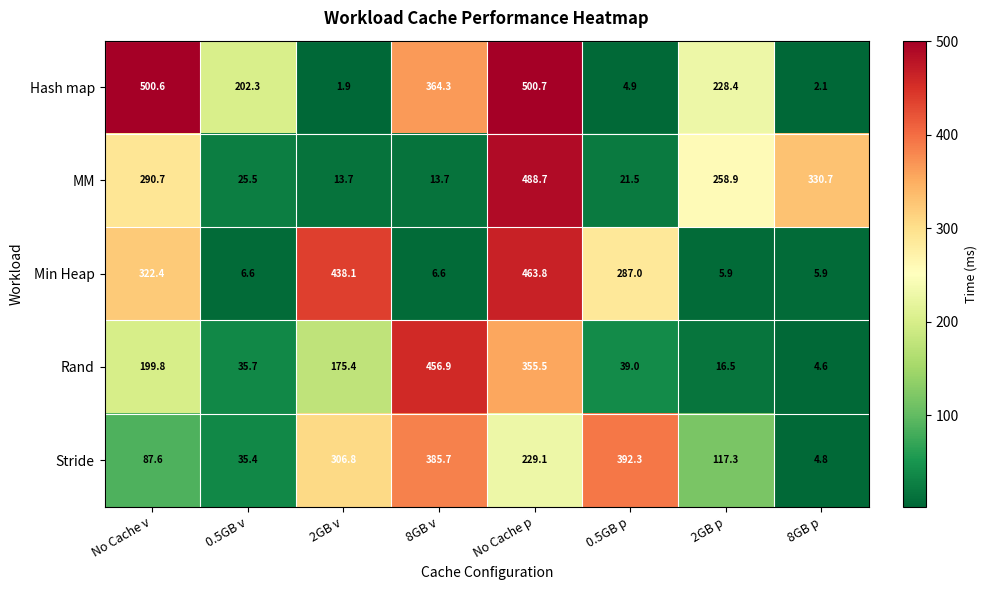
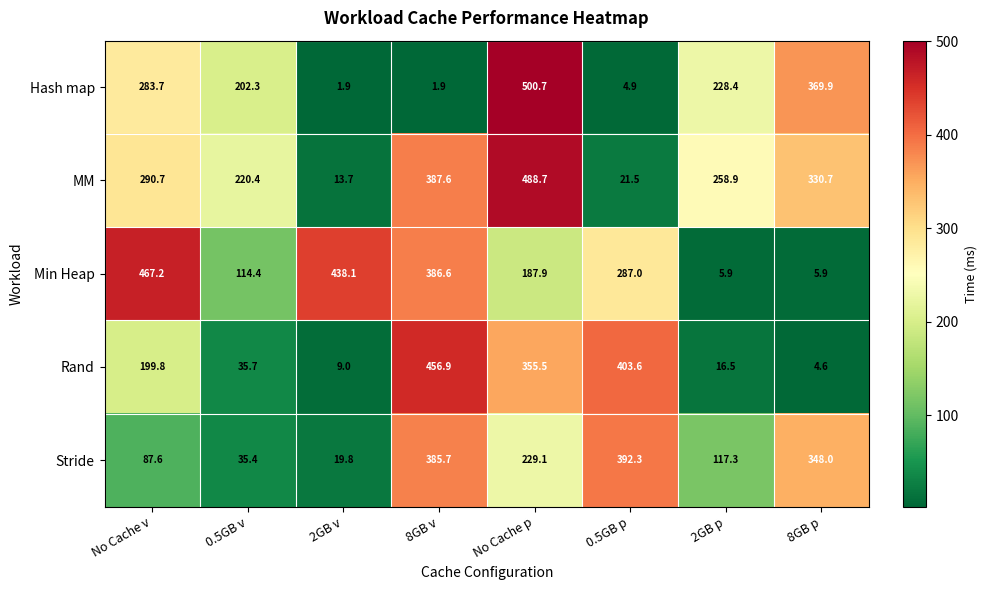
  {
    "Hash map": {
-     "No Cache v": 500.6,
+     "No Cache v": 283.7,
      "0.5GB v": 202.3,
      "2GB v": 1.9,
-     "8GB v": 364.3,
+     "8GB v": 1.9,
      "No Cache p": 500.7,
      "0.5GB p": 4.9,
      "2GB p": 228.4,
-     "8GB p": 2.1
+     "8GB p": 369.9
    },
    "MM": {
      "No Cache v": 290.7,
-     "0.5GB v": 25.5,
+     "0.5GB v": 220.4,
      "2GB v": 13.7,
-     "8GB v": 13.7,
+     "8GB v": 387.6,
      "No Cache p": 488.7,
      "0.5GB p": 21.5,
      "2GB p": 258.9,
      "8GB p": 330.7
    },
    "Min Heap": {
-     "No Cache v": 322.4,
-     "0.5GB v": 6.6,
+     "No Cache v": 467.2,
+     "0.5GB v": 114.4,
      "2GB v": 438.1,
-     "8GB v": 6.6,
-     "No Cache p": 463.8,
+     "8GB v": 386.6,
+     "No Cache p": 187.9,
      "0.5GB p": 287.0,
      "2GB p": 5.9,
      "8GB p": 5.9
    },
    "Rand": {
      "No Cache v": 199.8,
      "0.5GB v": 35.7,
-     "2GB v": 175.4,
+     "2GB v": 9.0,
      "8GB v": 456.9,
      "No Cache p": 355.5,
-     "0.5GB p": 39.0,
+     "0.5GB p": 403.6,
      "2GB p": 16.5,
      "8GB p": 4.6
    },
    "Stride": {
      "No Cache v": 87.6,
      "0.5GB v": 35.4,
-     "2GB v": 306.8,
+     "2GB v": 19.8,
      "8GB v": 385.7,
      "No Cache p": 229.1,
      "0.5GB p": 392.3,
      "2GB p": 117.3,
-     "8GB p": 4.8
+     "8GB p": 348.0
    }
  }
